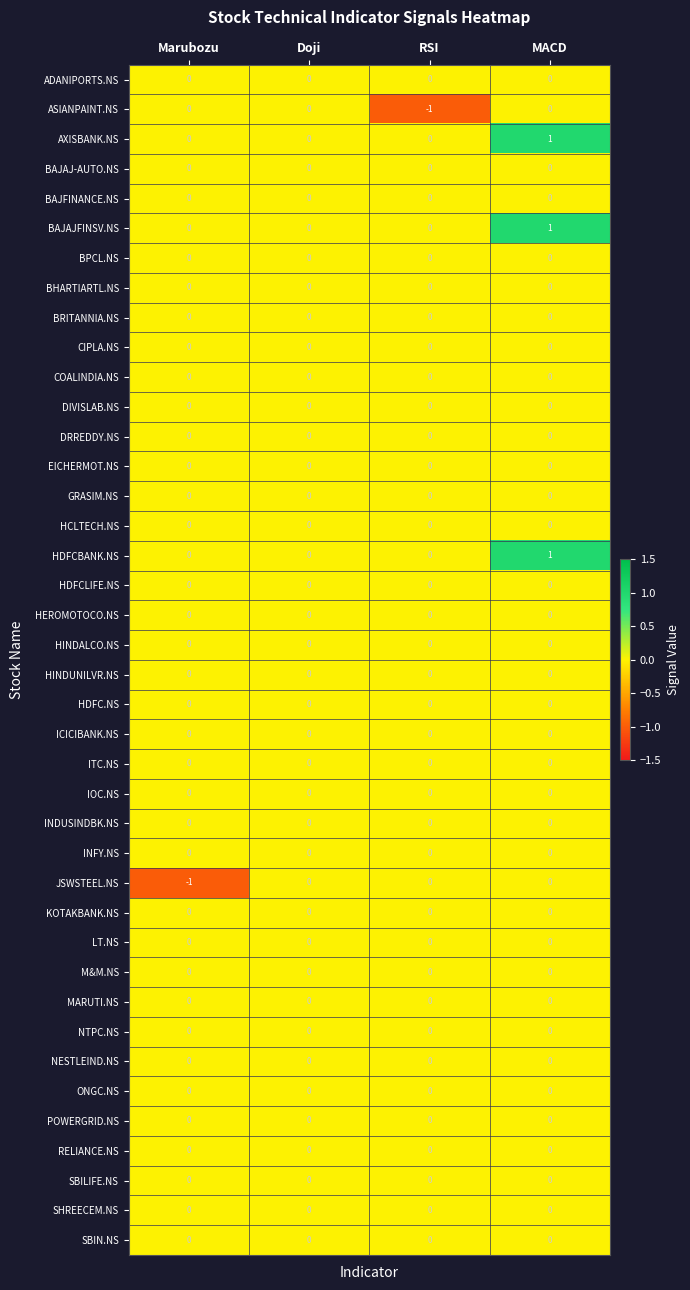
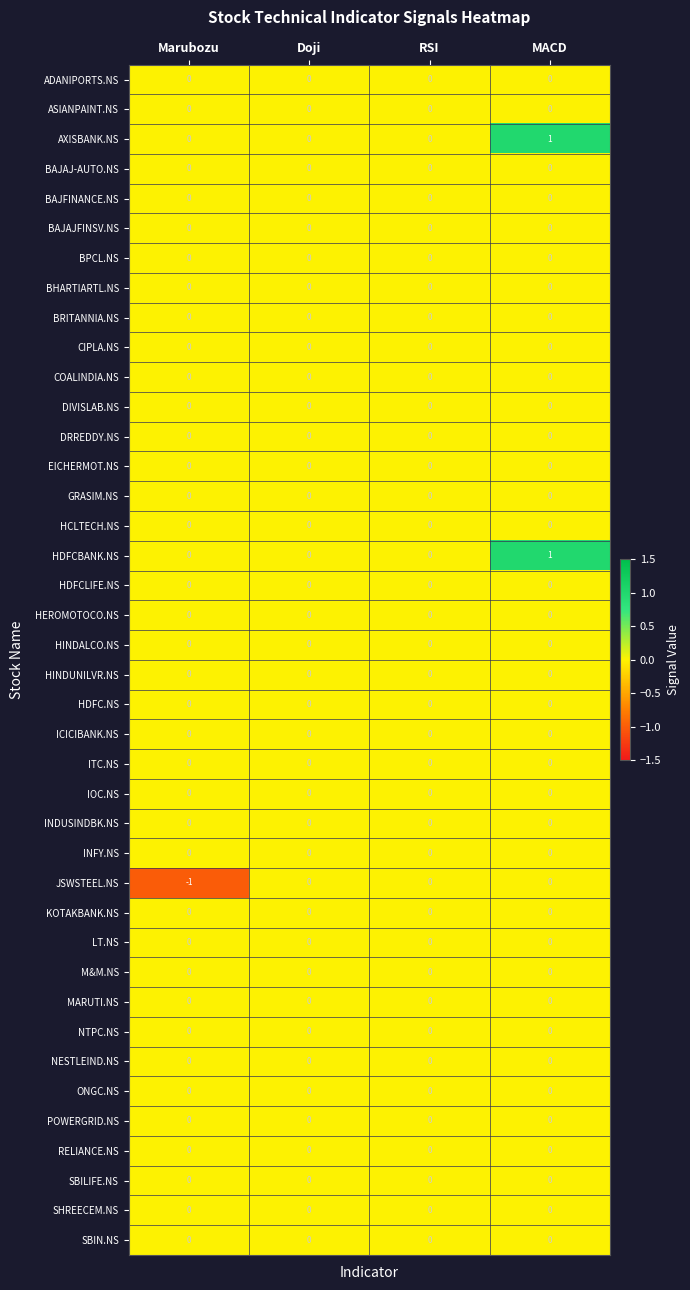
  {
    "ADANIPORTS.NS": {
      "Marubozu": 0,
      "Doji": 0,
      "RSI": 0,
      "MACD": 0
    },
    "ASIANPAINT.NS": {
      "Marubozu": 0,
      "Doji": 0,
-     "RSI": -1,
+     "RSI": 0,
      "MACD": 0
    },
    "AXISBANK.NS": {
      "Marubozu": 0,
      "Doji": 0,
      "RSI": 0,
      "MACD": 1
    },
    "BAJAJ-AUTO.NS": {
      "Marubozu": 0,
      "Doji": 0,
      "RSI": 0,
      "MACD": 0
    },
    "BAJFINANCE.NS": {
      "Marubozu": 0,
      "Doji": 0,
      "RSI": 0,
      "MACD": 0
    },
    "BAJAJFINSV.NS": {
      "Marubozu": 0,
      "Doji": 0,
      "RSI": 0,
-     "MACD": 1
+     "MACD": 0
    },
    "BPCL.NS": {
      "Marubozu": 0,
      "Doji": 0,
      "RSI": 0,
      "MACD": 0
    },
    "BHARTIARTL.NS": {
      "Marubozu": 0,
      "Doji": 0,
      "RSI": 0,
      "MACD": 0
    },
    "BRITANNIA.NS": {
      "Marubozu": 0,
      "Doji": 0,
      "RSI": 0,
      "MACD": 0
    },
    "CIPLA.NS": {
      "Marubozu": 0,
      "Doji": 0,
      "RSI": 0,
      "MACD": 0
    },
    "COALINDIA.NS": {
      "Marubozu": 0,
      "Doji": 0,
      "RSI": 0,
      "MACD": 0
    },
    "DIVISLAB.NS": {
      "Marubozu": 0,
      "Doji": 0,
      "RSI": 0,
      "MACD": 0
    },
    "DRREDDY.NS": {
      "Marubozu": 0,
      "Doji": 0,
      "RSI": 0,
      "MACD": 0
    },
    "EICHERMOT.NS": {
      "Marubozu": 0,
      "Doji": 0,
      "RSI": 0,
      "MACD": 0
    },
    "GRASIM.NS": {
      "Marubozu": 0,
      "Doji": 0,
      "RSI": 0,
      "MACD": 0
    },
    "HCLTECH.NS": {
      "Marubozu": 0,
      "Doji": 0,
      "RSI": 0,
      "MACD": 0
    },
    "HDFCBANK.NS": {
      "Marubozu": 0,
      "Doji": 0,
      "RSI": 0,
      "MACD": 1
    },
    "HDFCLIFE.NS": {
      "Marubozu": 0,
      "Doji": 0,
      "RSI": 0,
      "MACD": 0
    },
    "HEROMOTOCO.NS": {
      "Marubozu": 0,
      "Doji": 0,
      "RSI": 0,
      "MACD": 0
    },
    "HINDALCO.NS": {
      "Marubozu": 0,
      "Doji": 0,
      "RSI": 0,
      "MACD": 0
    },
    "HINDUNILVR.NS": {
      "Marubozu": 0,
      "Doji": 0,
      "RSI": 0,
      "MACD": 0
    },
    "HDFC.NS": {
      "Marubozu": 0,
      "Doji": 0,
      "RSI": 0,
      "MACD": 0
    },
    "ICICIBANK.NS": {
      "Marubozu": 0,
      "Doji": 0,
      "RSI": 0,
      "MACD": 0
    },
    "ITC.NS": {
      "Marubozu": 0,
      "Doji": 0,
      "RSI": 0,
      "MACD": 0
    },
    "IOC.NS": {
      "Marubozu": 0,
      "Doji": 0,
      "RSI": 0,
      "MACD": 0
    },
    "INDUSINDBK.NS": {
      "Marubozu": 0,
      "Doji": 0,
      "RSI": 0,
      "MACD": 0
    },
    "INFY.NS": {
      "Marubozu": 0,
      "Doji": 0,
      "RSI": 0,
      "MACD": 0
    },
    "JSWSTEEL.NS": {
      "Marubozu": -1,
      "Doji": 0,
      "RSI": 0,
      "MACD": 0
    },
    "KOTAKBANK.NS": {
      "Marubozu": 0,
      "Doji": 0,
      "RSI": 0,
      "MACD": 0
    },
    "LT.NS": {
      "Marubozu": 0,
      "Doji": 0,
      "RSI": 0,
      "MACD": 0
    },
    "M&M.NS": {
      "Marubozu": 0,
      "Doji": 0,
      "RSI": 0,
      "MACD": 0
    },
    "MARUTI.NS": {
      "Marubozu": 0,
      "Doji": 0,
      "RSI": 0,
      "MACD": 0
    },
    "NTPC.NS": {
      "Marubozu": 0,
      "Doji": 0,
      "RSI": 0,
      "MACD": 0
    },
    "NESTLEIND.NS": {
      "Marubozu": 0,
      "Doji": 0,
      "RSI": 0,
      "MACD": 0
    },
    "ONGC.NS": {
      "Marubozu": 0,
      "Doji": 0,
      "RSI": 0,
      "MACD": 0
    },
    "POWERGRID.NS": {
      "Marubozu": 0,
      "Doji": 0,
      "RSI": 0,
      "MACD": 0
    },
    "RELIANCE.NS": {
      "Marubozu": 0,
      "Doji": 0,
      "RSI": 0,
      "MACD": 0
    },
    "SBILIFE.NS": {
      "Marubozu": 0,
      "Doji": 0,
      "RSI": 0,
      "MACD": 0
    },
    "SHREECEM.NS": {
      "Marubozu": 0,
      "Doji": 0,
      "RSI": 0,
      "MACD": 0
    },
    "SBIN.NS": {
      "Marubozu": 0,
      "Doji": 0,
      "RSI": 0,
      "MACD": 0
    }
  }
